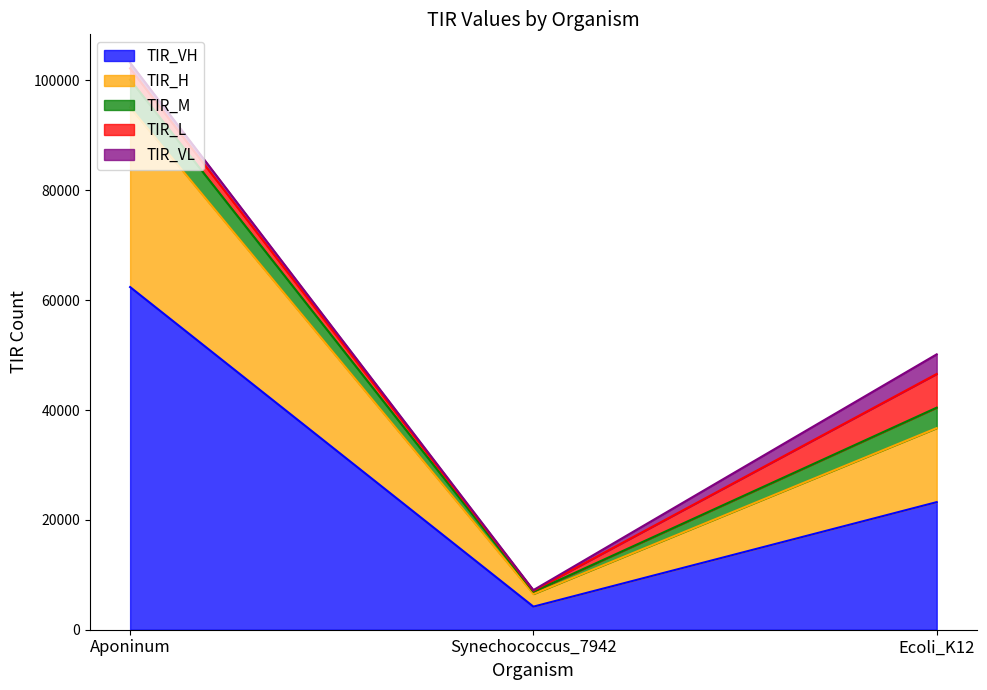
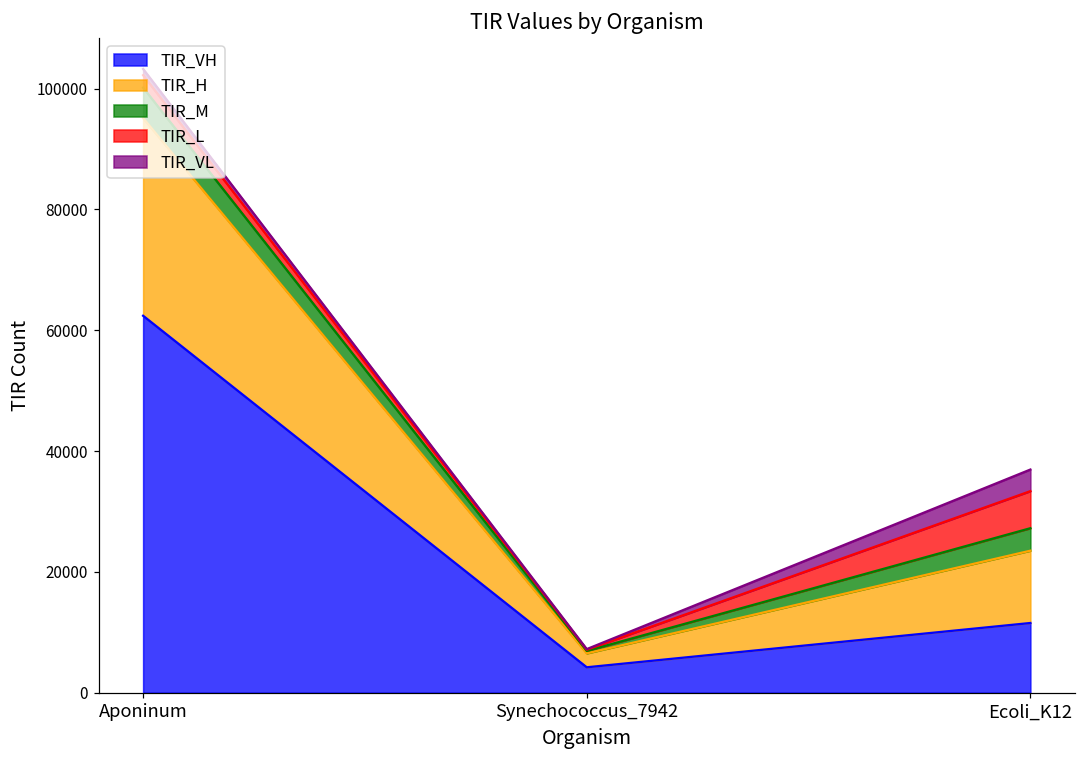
  {
    "TIR_VH": {
      "Aponinum": 62000,
      "Synechococcus_7942": 4000,
-     "Ecoli_K12": 23000
+     "Ecoli_K12": 12000
    },
    "TIR_H": {
-     "Ecoli_K12": 13000
+     "Ecoli_K12": 12000
    },
    "TIR_M": {
      "Ecoli_K12": 4000
    },
    "TIR_L": {
      "Ecoli_K12": 6000
    },
    "TIR_VL": {
      "Ecoli_K12": 4000
    }
  }
